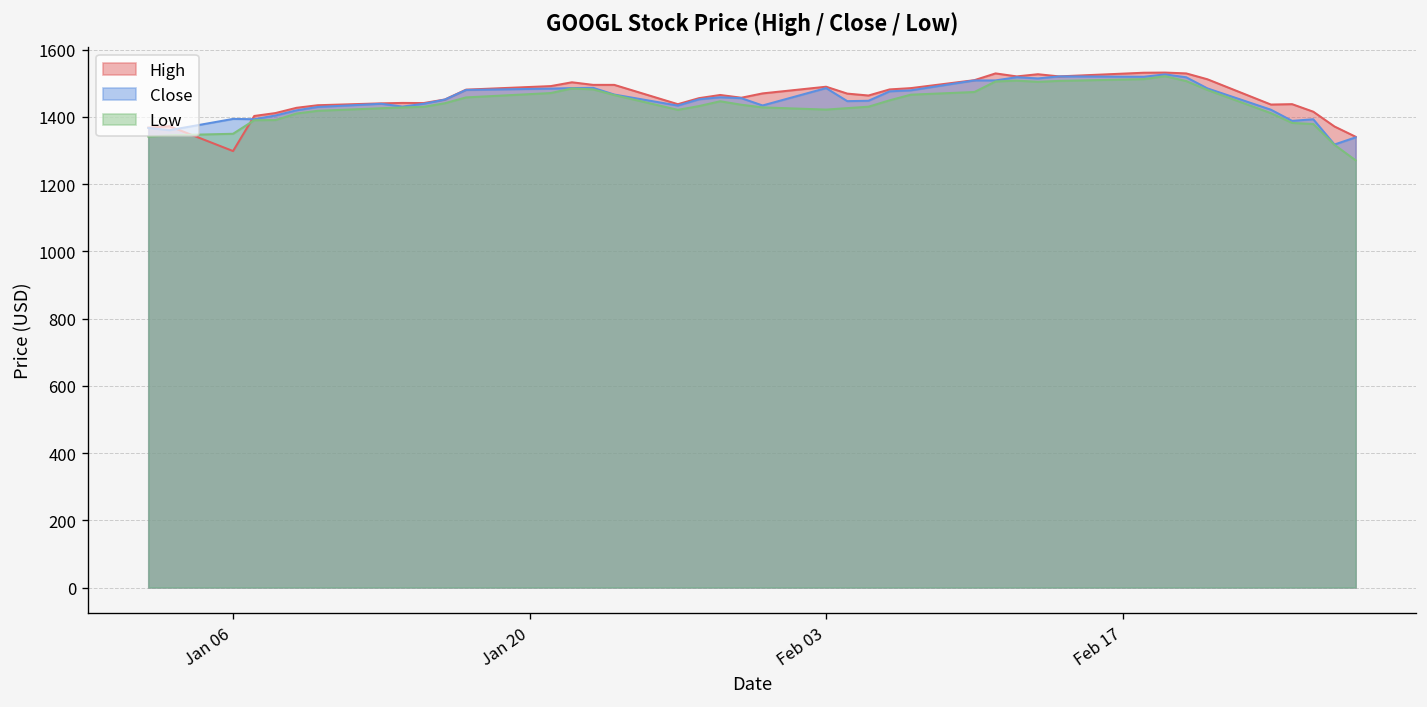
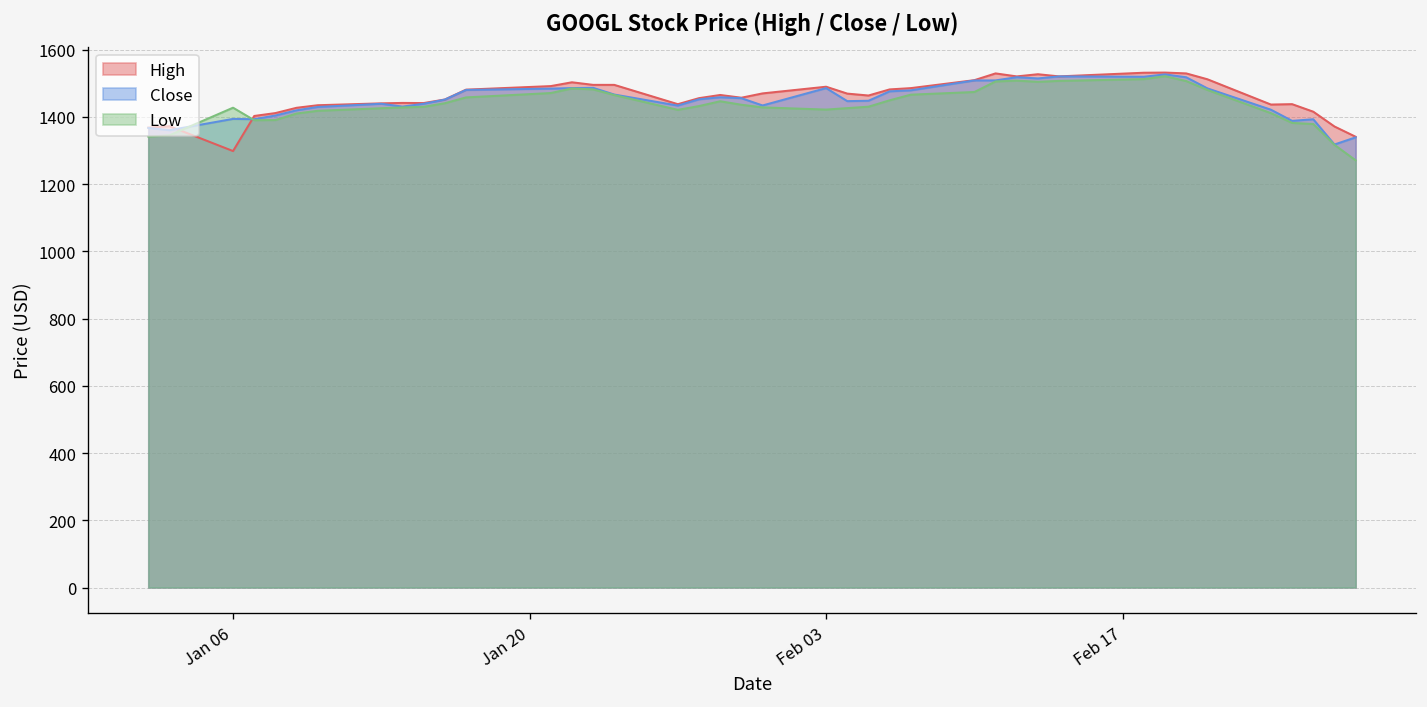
  {
    "High": {
      "Jan 06": 1300
    },
    "Close": {
      "Jan 06": 1390
    },
    "Low": {
-     "Jan 06": 1350,
+     "Jan 06": 1430,
      "Feb 03": 1420
    }
  }
